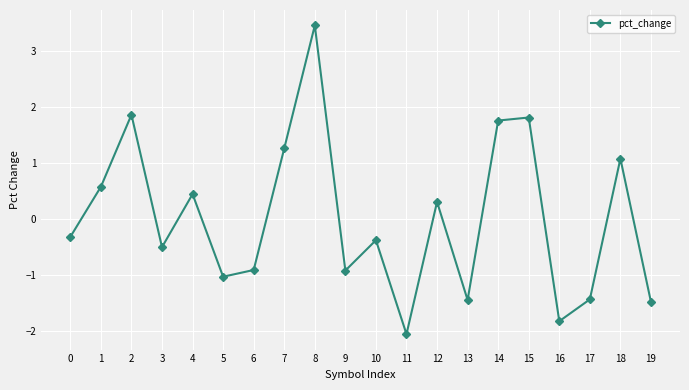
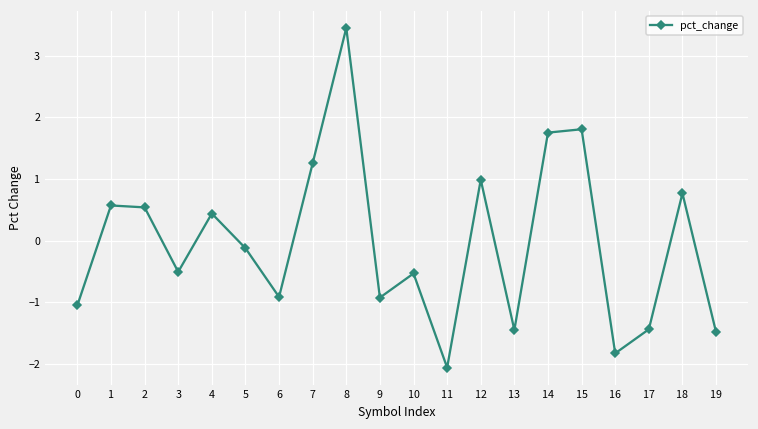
  {
-   "0": -0.3,
+   "0": -1.1,
    "1": 0.6,
-   "2": 1.9,
+   "2": 0.5,
    "3": -0.5,
    "4": 0.4,
-   "5": -1.0,
+   "5": -0.1,
    "6": -0.9,
    "7": 1.3,
    "8": 3.5,
    "9": -0.9,
-   "10": -0.4,
+   "10": -0.5,
    "11": -2.1,
-   "12": 0.3,
+   "12": 1.0,
    "13": -1.5,
    "14": 1.8,
    "15": 1.8,
    "16": -1.8,
    "17": -1.4,
-   "18": 1.1,
+   "18": 0.8,
    "19": -1.5
  }
